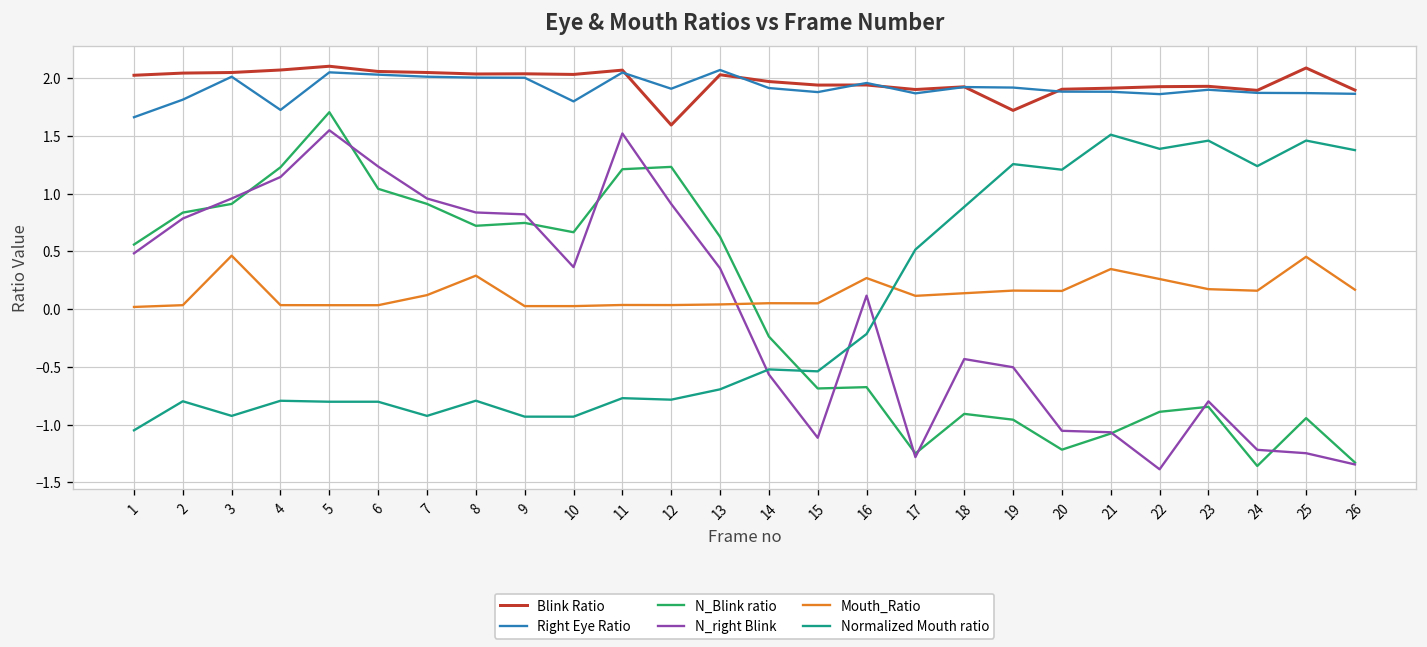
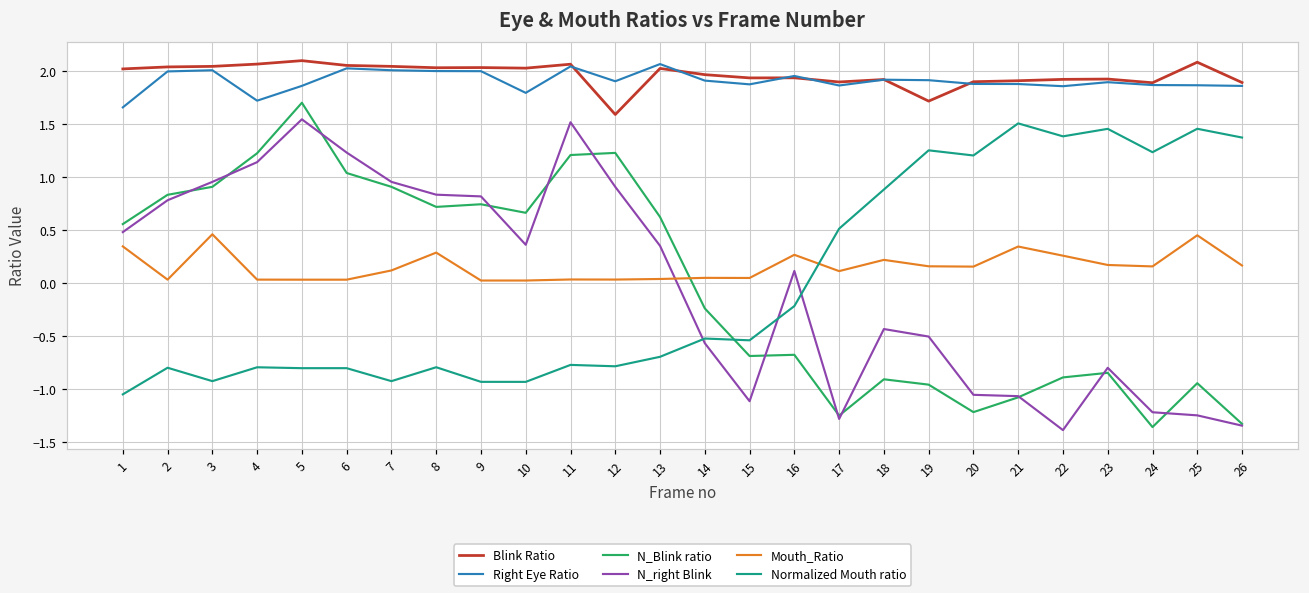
  {
    "Blink Ratio": {
      "1": 2.0,
      "2": 2.0,
      "3": 2.0,
      "4": 2.1,
      "5": 2.1,
      "6": 2.1,
      "7": 2.0,
      "8": 2.0,
      "9": 2.0,
      "10": 2.0,
      "12": 1.6,
      "13": 2.0,
      "14": 2.0,
      "15": 1.9,
      "17": 1.9,
      "19": 1.7,
      "21": 1.9,
      "22": 1.9,
      "23": 1.9,
      "25": 2.1,
      "26": 1.9
    },
    "Right Eye Ratio": {
      "1": 1.7,
-     "2": 1.8,
+     "2": 2.0,
      "3": 2.0,
      "4": 1.7,
-     "5": 2.0,
+     "5": 1.9,
      "6": 2.0,
      "7": 2.0,
      "8": 2.0,
      "9": 2.0,
      "10": 1.8,
      "12": 1.9,
      "13": 2.1,
      "14": 1.9,
      "15": 1.9,
      "17": 1.9,
      "19": 1.9,
      "21": 1.9,
      "22": 1.9,
      "23": 1.9,
      "25": 1.9,
      "26": 1.9
    },
    "N_right Blink": {
      "1": 0.5,
      "2": 0.8,
      "3": 1.0,
      "4": 1.1,
      "5": 1.5,
      "6": 1.2,
      "7": 1.0,
      "8": 0.8,
      "9": 0.8,
      "10": 0.4,
      "11": 1.5,
      "12": 0.9,
      "13": 0.4,
      "14": -0.6,
      "15": -1.1,
      "16": 0.1,
      "17": -1.3,
      "18": -0.4,
      "19": -0.5,
      "20": -1.1,
      "22": -1.4,
      "23": -0.8,
      "24": -1.2,
      "25": -1.2
    },
    "Mouth_Ratio": {
-     "1": 0.0,
+     "1": 0.3,
      "2": 0.0,
      "3": 0.5,
      "4": 0.0,
      "5": 0.0,
      "6": 0.0,
      "7": 0.1,
      "8": 0.3,
      "9": 0.0,
      "10": 0.0,
      "11": 0.0,
      "12": 0.0,
      "13": 0.0,
      "14": 0.1,
      "15": 0.0,
      "16": 0.3,
      "17": 0.1,
-     "18": 0.1,
+     "18": 0.2,
      "19": 0.2,
      "20": 0.2,
      "21": 0.3,
      "22": 0.3,
      "23": 0.2,
      "24": 0.2,
      "25": 0.5,
      "26": 0.2
    }
  }
